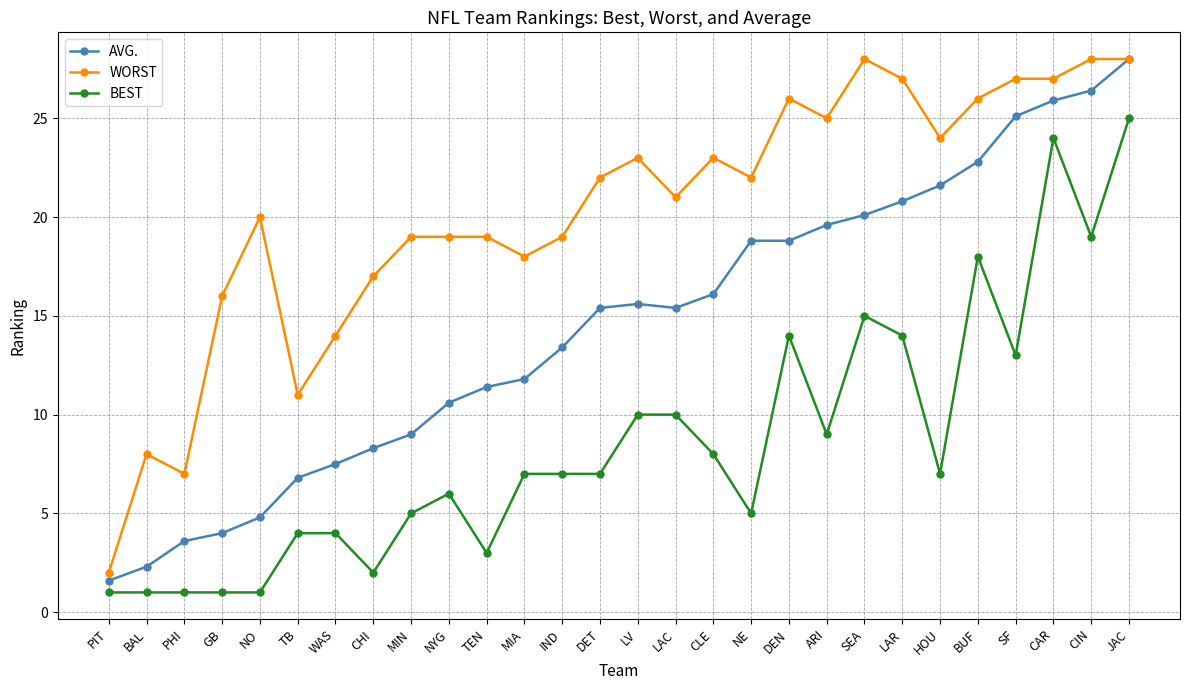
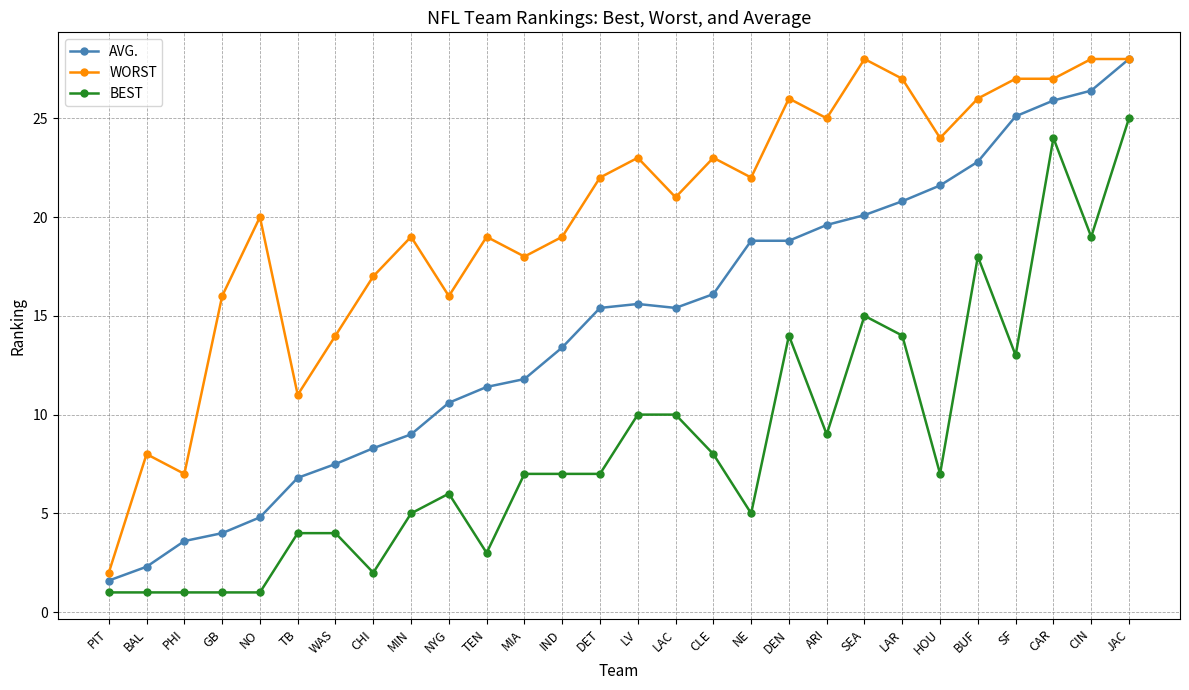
  {
    "AVG.": {
      "PIT": 1.6,
      "BAL": 2.3,
      "PHI": 3.6,
      "GB": 4,
      "NO": 4.8,
      "TB": 6.8,
      "WAS": 7.5,
      "CHI": 8.3,
      "MIN": 9,
      "NYG": 10.6,
      "TEN": 11.4,
      "MIA": 11.8,
      "IND": 13.4,
      "DET": 15.4,
      "LV": 15.6,
      "LAC": 15.4,
      "CLE": 16,
      "NE": 18.8,
      "DEN": 18.8,
      "ARI": 19.6,
      "SEA": 20,
      "LAR": 20.8,
      "HOU": 21.6,
      "BUF": 22.8,
      "SF": 25,
      "CAR": 26,
      "CIN": 26.4
    },
    "WORST": {
      "PIT": 2,
      "BAL": 8,
      "PHI": 7,
      "GB": 16,
      "NO": 20,
      "TB": 11,
      "WAS": 14,
      "CHI": 17,
      "MIN": 19,
-     "NYG": 19,
+     "NYG": 16,
      "TEN": 19,
      "MIA": 18,
      "IND": 19,
      "DET": 22,
      "LV": 23,
      "LAC": 21,
      "CLE": 23,
      "NE": 22,
      "DEN": 26,
      "ARI": 25,
      "SEA": 28,
      "LAR": 27,
      "HOU": 24,
      "BUF": 26,
      "SF": 27,
      "CAR": 27,
      "CIN": 28
    },
    "BEST": {
      "PIT": 1,
      "BAL": 1,
      "PHI": 1,
      "GB": 1,
      "NO": 1,
      "TB": 4,
      "WAS": 4,
      "CHI": 2,
      "MIN": 5,
      "NYG": 6,
      "TEN": 3,
      "MIA": 7,
      "IND": 7,
      "DET": 7,
      "LV": 10,
      "LAC": 10,
      "CLE": 8,
      "NE": 5,
      "DEN": 14,
      "ARI": 9,
      "SEA": 15,
      "LAR": 14,
      "HOU": 7,
      "BUF": 18,
      "SF": 13,
      "CAR": 24,
      "CIN": 19,
      "JAC": 25
    }
  }
